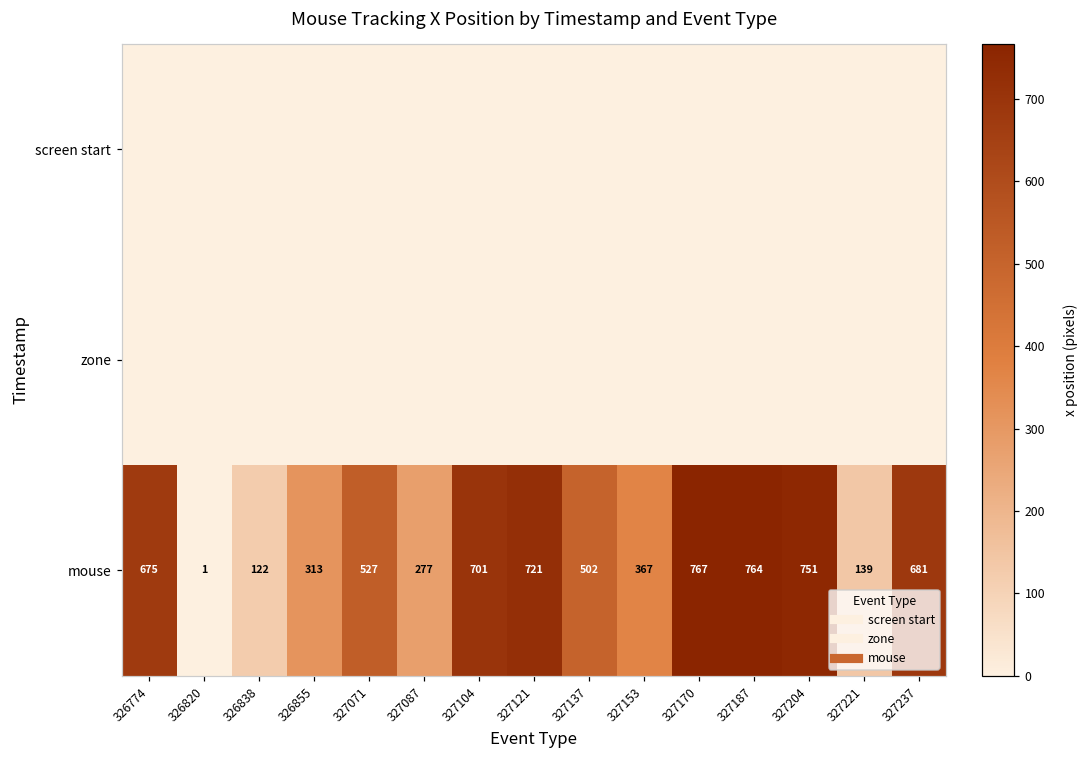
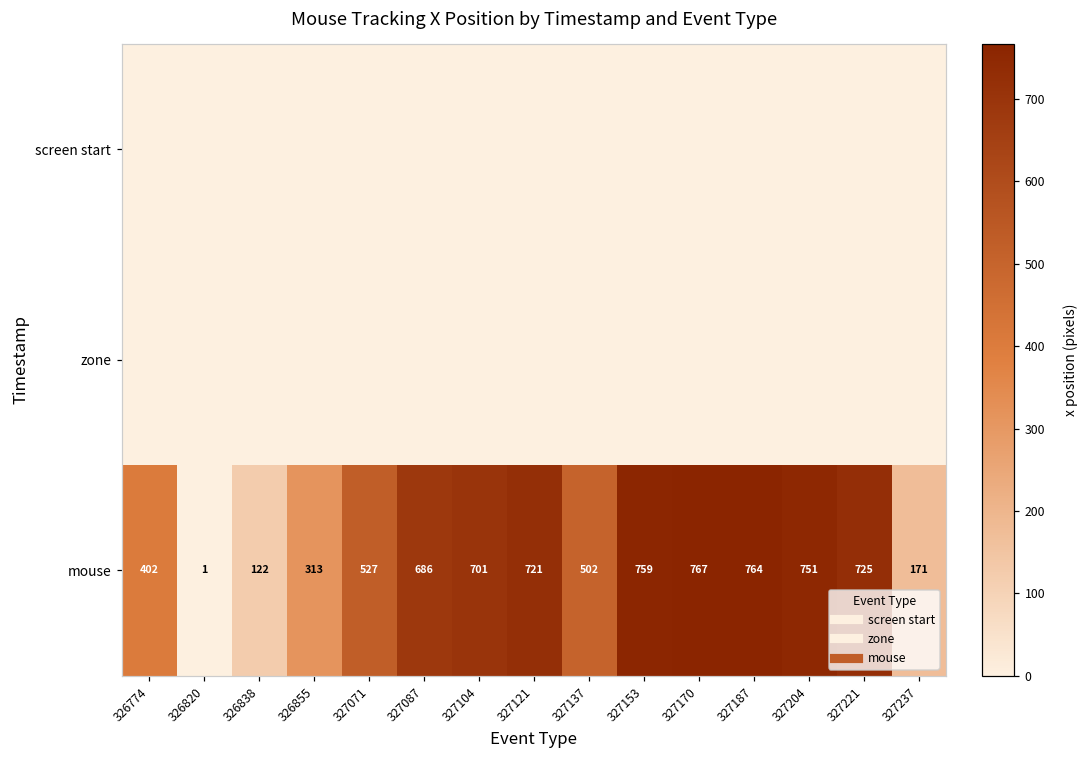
  {
    "mouse": {
-     "326774": 675,
+     "326774": 402,
      "326820": 1,
      "326838": 122,
      "326855": 313,
      "327071": 527,
-     "327087": 277,
+     "327087": 686,
      "327104": 701,
      "327121": 721,
      "327137": 502,
-     "327153": 367,
+     "327153": 759,
      "327170": 767,
      "327187": 764,
      "327204": 751,
-     "327221": 139,
-     "327237": 681
+     "327221": 725,
+     "327237": 171
    }
  }
